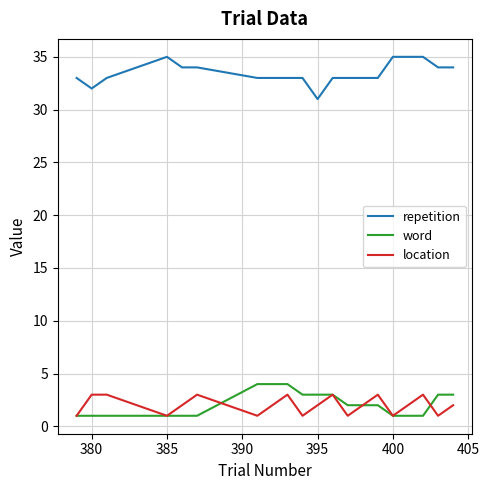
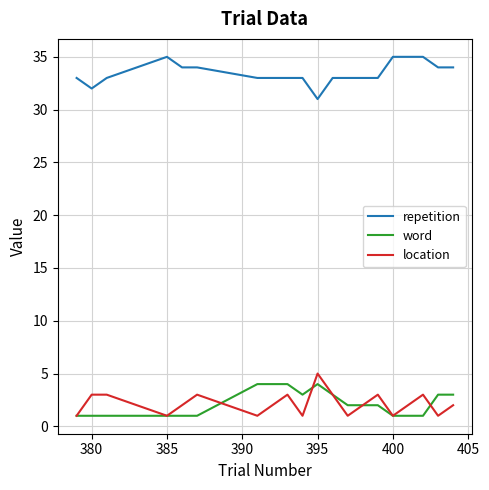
  {
    "repetition": {
      "380": 32,
      "385": 35,
      "395": 31,
      "400": 35
    },
    "word": {
      "380": 1,
-     "395": 3
+     "395": 4
    },
    "location": {
      "380": 3,
-     "395": 2
+     "395": 5
    }
  }
